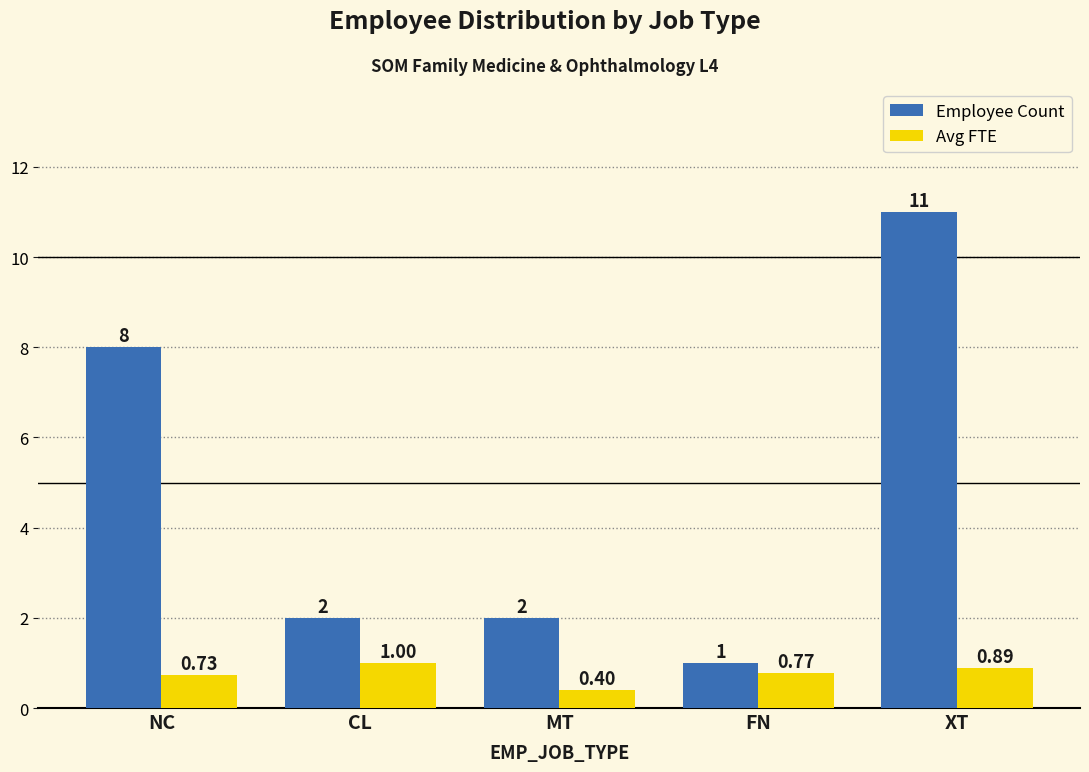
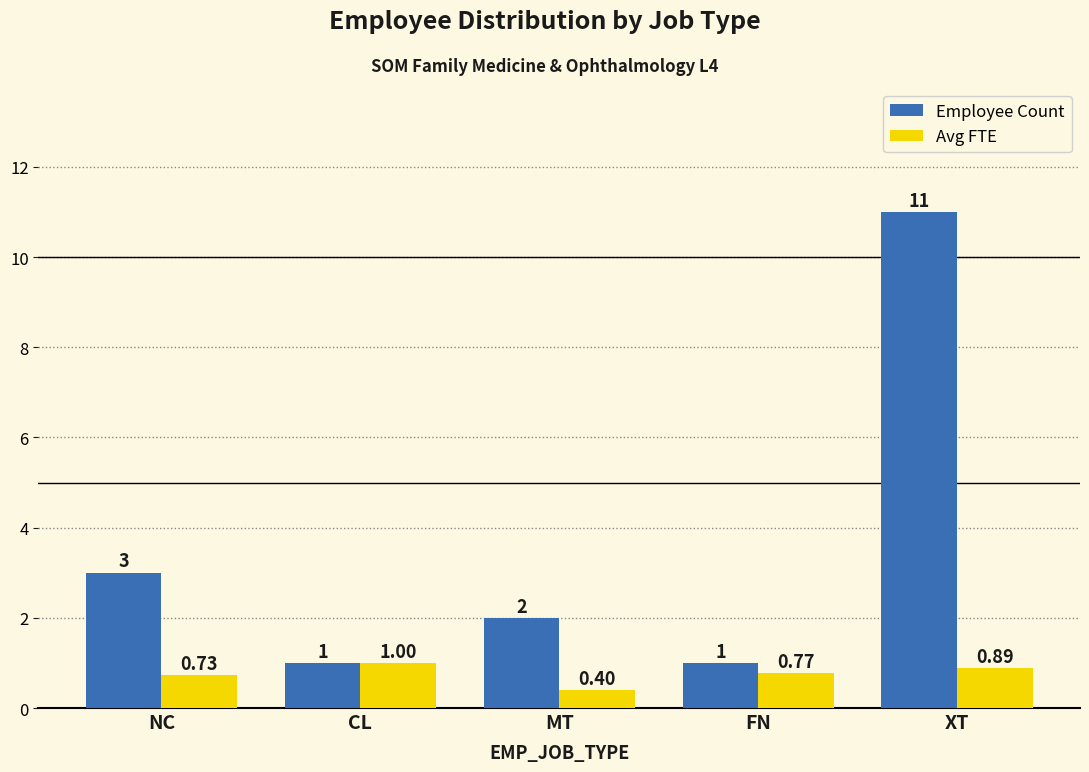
  {
    "Employee Count": {
-     "NC": 8,
-     "CL": 2,
+     "NC": 3,
+     "CL": 1,
      "MT": 2,
      "FN": 1,
      "XT": 11
    },
    "Avg FTE": {
      "NC": 0.73,
      "CL": 1.00,
      "MT": 0.40,
      "FN": 0.77,
      "XT": 0.89
    }
  }
